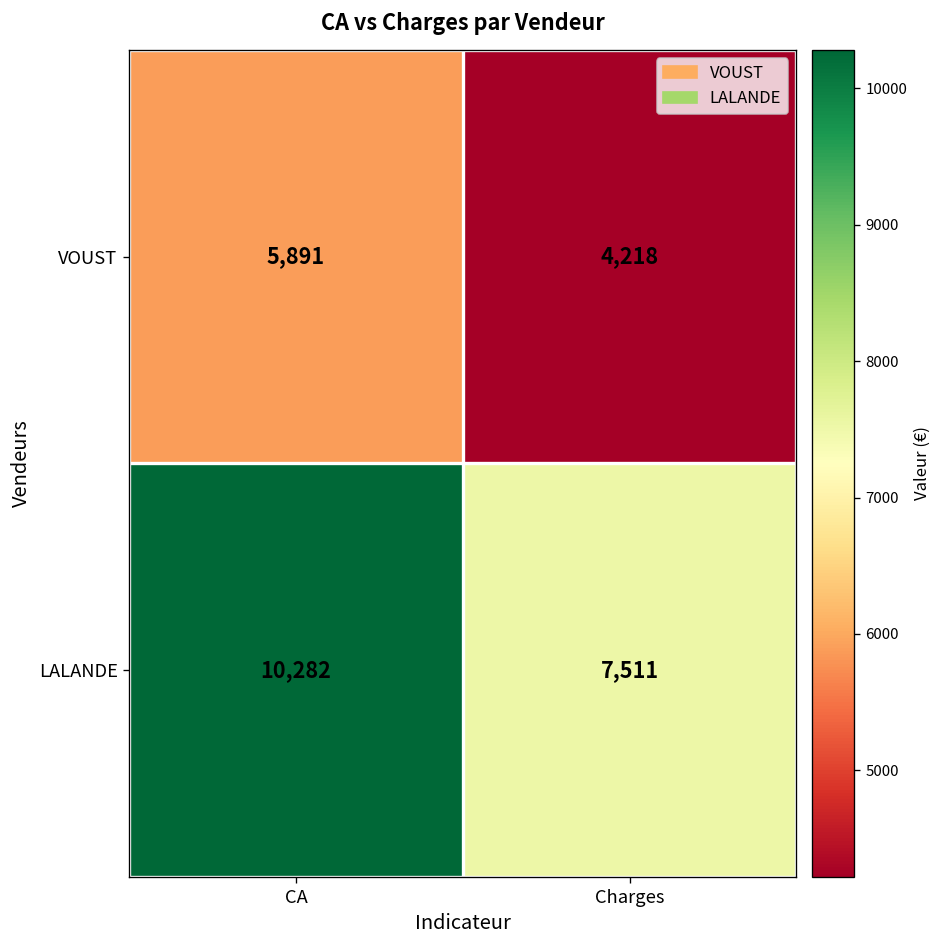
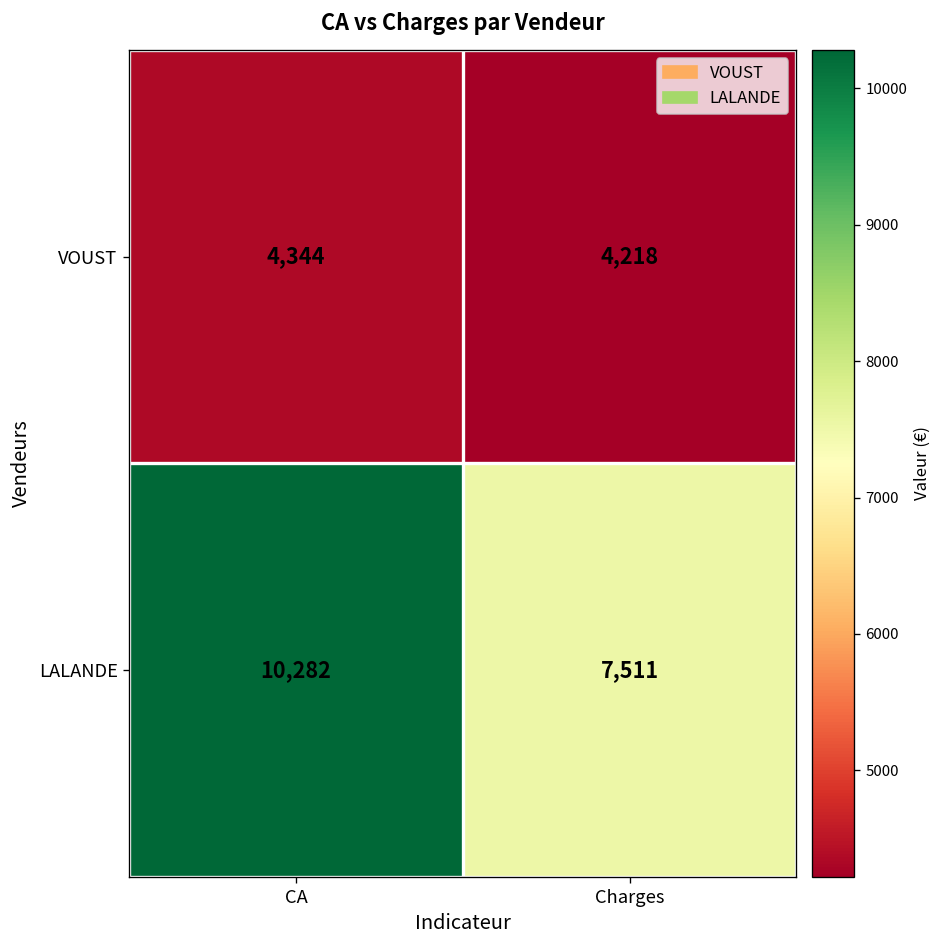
  {
    "VOUST": {
-     "CA": "5,891",
+     "CA": "4,344",
      "Charges": "4,218"
    },
    "LALANDE": {
      "CA": "10,282",
      "Charges": "7,511"
    }
  }
